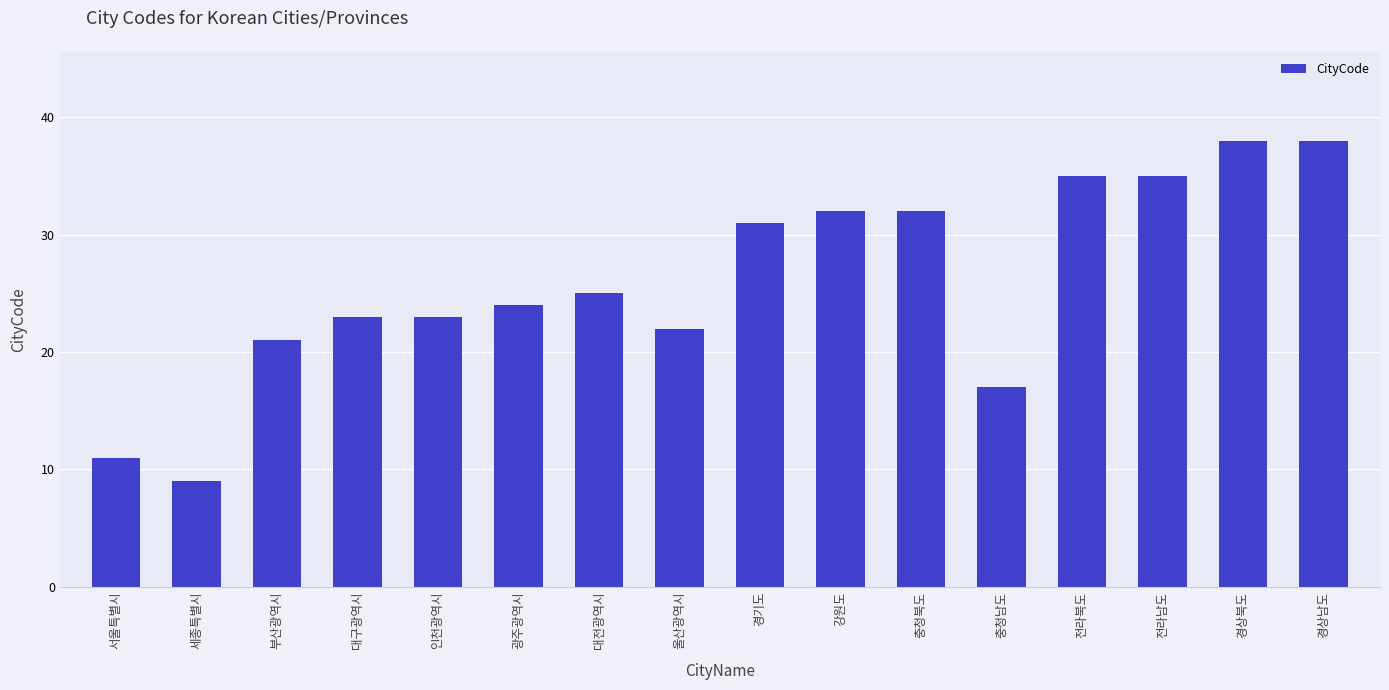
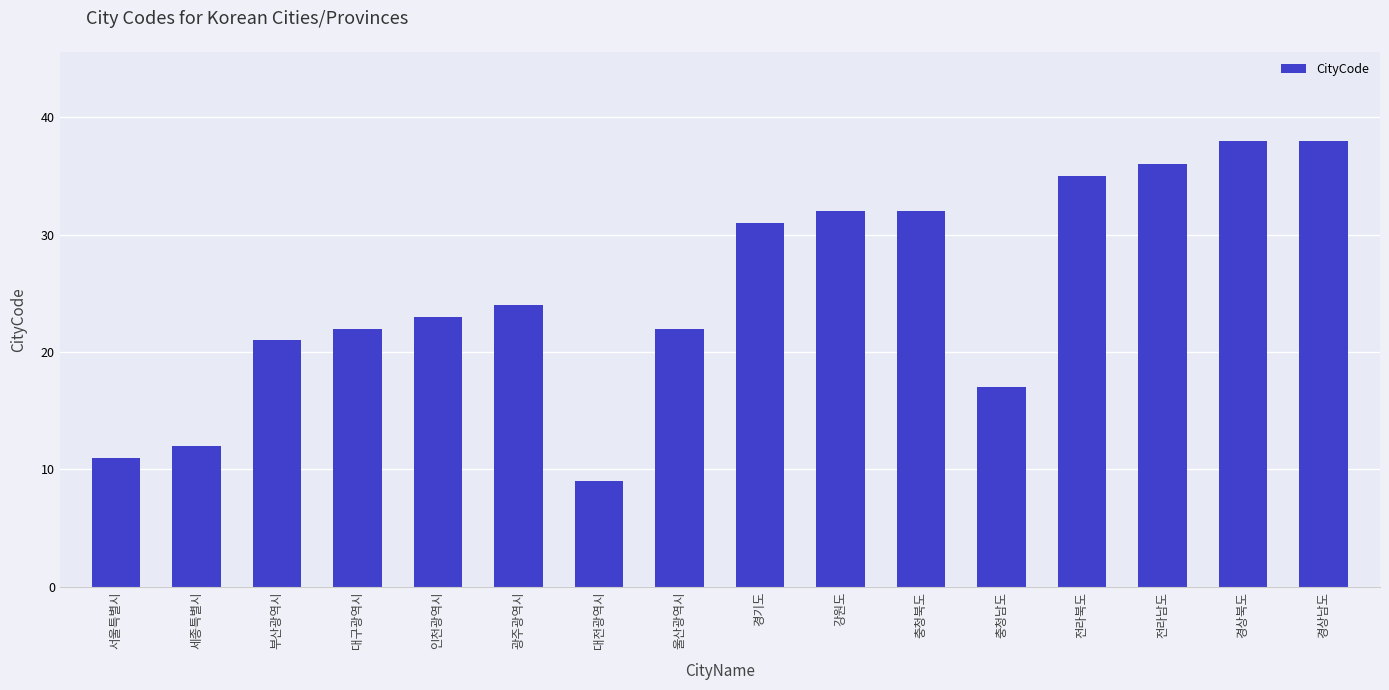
  {
    "서울특별시": 11,
-   "세종특별시": 9,
+   "세종특별시": 12,
    "부산광역시": 21,
-   "대구광역시": 23,
+   "대구광역시": 22,
    "인천광역시": 23,
    "광주광역시": 24,
-   "대전광역시": 25,
+   "대전광역시": 9,
    "울산광역시": 22,
    "경기도": 31,
    "강원도": 32,
    "충청북도": 32,
    "충청남도": 17,
    "전라북도": 35,
-   "전라남도": 35,
+   "전라남도": 36,
    "경상북도": 38,
    "경상남도": 38
  }
